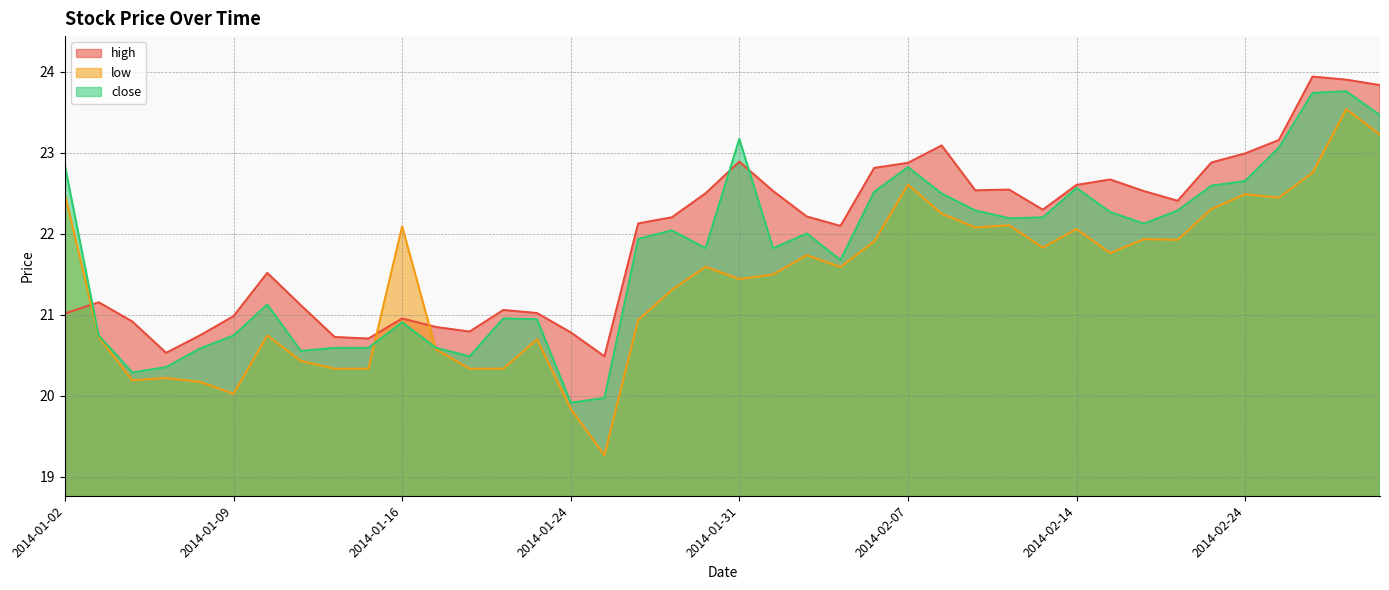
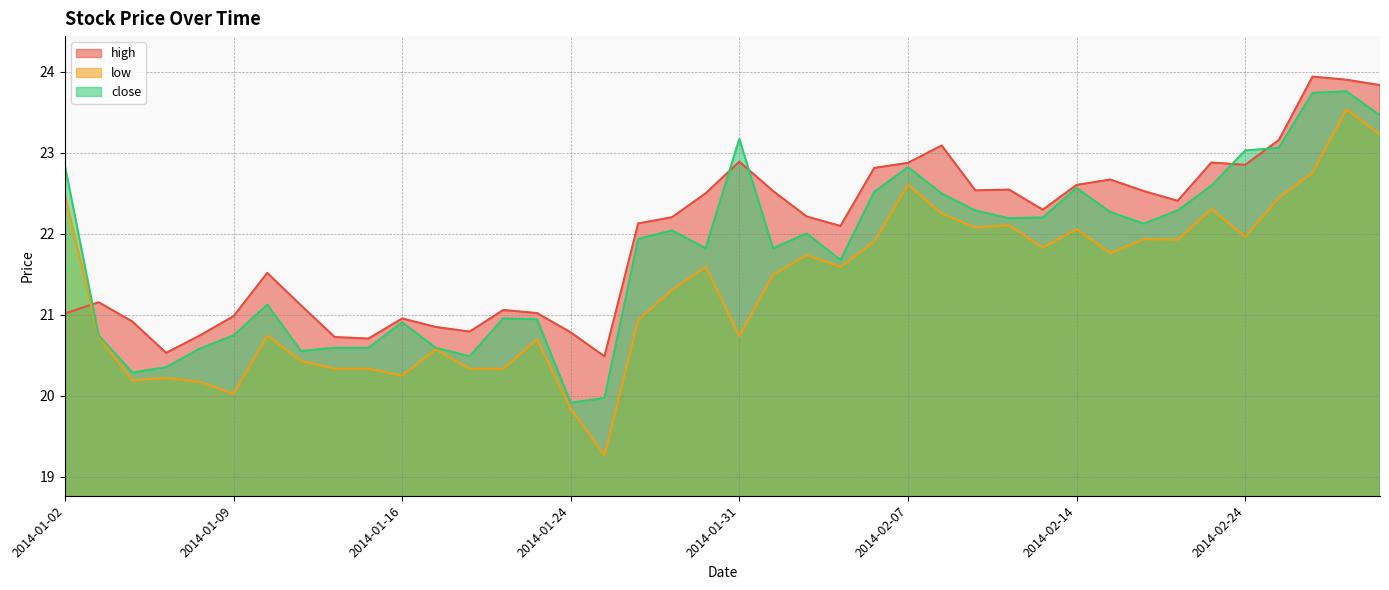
  {
    "high": {
      "2014-01-02": 21.0,
      "2014-01-09": 21.0,
      "2014-01-16": 21.0,
      "2014-01-24": 20.8,
      "2014-01-31": 22.9,
      "2014-02-07": 22.9,
      "2014-02-14": 22.6,
-     "2014-02-24": 23.0
+     "2014-02-24": 22.9
    },
    "low": {
      "2014-01-02": 22.5,
      "2014-01-09": 20.0,
-     "2014-01-16": 22.1,
+     "2014-01-16": 20.2,
      "2014-01-24": 19.8,
-     "2014-01-31": 21.4,
+     "2014-01-31": 20.7,
      "2014-02-07": 22.6,
      "2014-02-14": 22.1,
-     "2014-02-24": 22.5
+     "2014-02-24": 22.0
    },
    "close": {
      "2014-01-02": 22.8,
      "2014-01-09": 20.7,
      "2014-01-16": 20.9,
      "2014-01-24": 19.9,
      "2014-01-31": 23.2,
      "2014-02-07": 22.8,
      "2014-02-14": 22.6,
-     "2014-02-24": 22.6
+     "2014-02-24": 23.0
    }
  }
